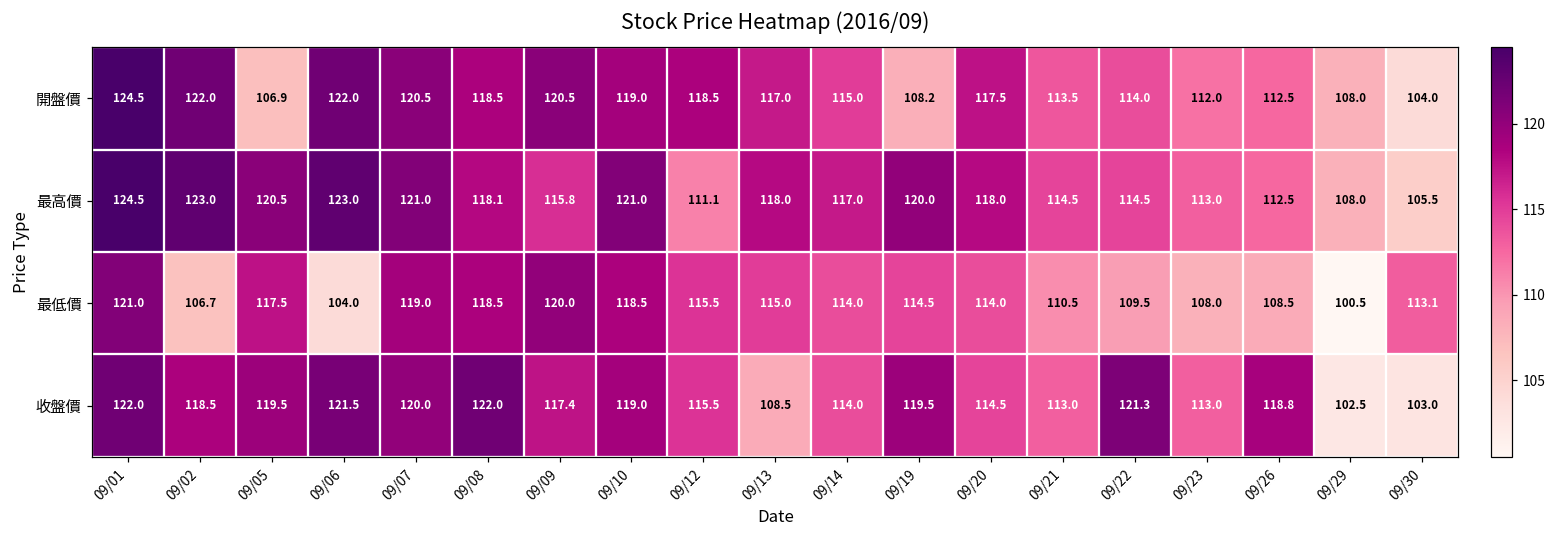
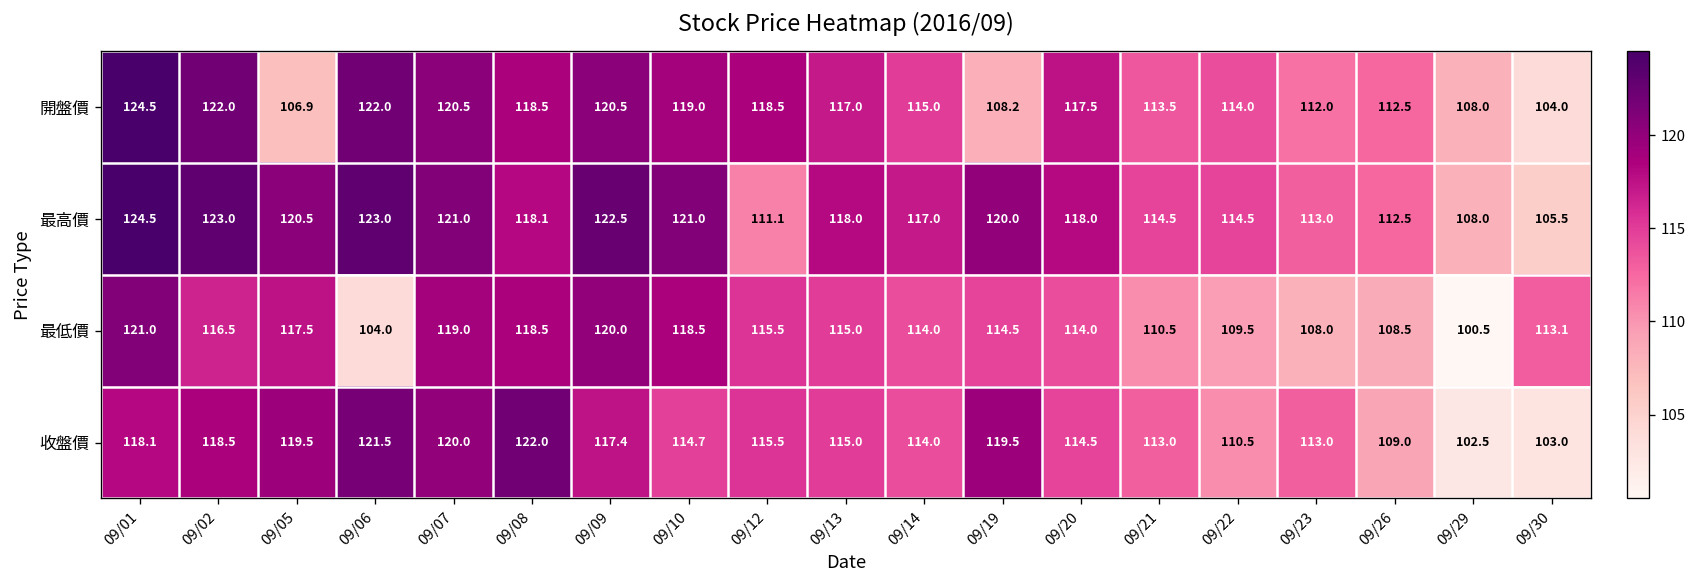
  {
    "開盤價": {
      "09/01": 124.5,
      "09/02": 122.0,
      "09/05": 106.9,
      "09/06": 122.0,
      "09/07": 120.5,
      "09/08": 118.5,
      "09/09": 120.5,
      "09/10": 119.0,
      "09/12": 118.5,
      "09/13": 117.0,
      "09/14": 115.0,
      "09/19": 108.2,
      "09/20": 117.5,
      "09/21": 113.5,
      "09/22": 114.0,
      "09/23": 112.0,
      "09/26": 112.5,
      "09/29": 108.0,
      "09/30": 104.0
    },
    "最高價": {
      "09/01": 124.5,
      "09/02": 123.0,
      "09/05": 120.5,
      "09/06": 123.0,
      "09/07": 121.0,
      "09/08": 118.1,
-     "09/09": 115.8,
+     "09/09": 122.5,
      "09/10": 121.0,
      "09/12": 111.1,
      "09/13": 118.0,
      "09/14": 117.0,
      "09/19": 120.0,
      "09/20": 118.0,
      "09/21": 114.5,
      "09/22": 114.5,
      "09/23": 113.0,
      "09/26": 112.5,
      "09/29": 108.0,
      "09/30": 105.5
    },
    "最低價": {
      "09/01": 121.0,
-     "09/02": 106.7,
+     "09/02": 116.5,
      "09/05": 117.5,
      "09/06": 104.0,
      "09/07": 119.0,
      "09/08": 118.5,
      "09/09": 120.0,
      "09/10": 118.5,
      "09/12": 115.5,
      "09/13": 115.0,
      "09/14": 114.0,
      "09/19": 114.5,
      "09/20": 114.0,
      "09/21": 110.5,
      "09/22": 109.5,
      "09/23": 108.0,
      "09/26": 108.5,
      "09/29": 100.5,
      "09/30": 113.1
    },
    "收盤價": {
-     "09/01": 122.0,
+     "09/01": 118.1,
      "09/02": 118.5,
      "09/05": 119.5,
      "09/06": 121.5,
      "09/07": 120.0,
      "09/08": 122.0,
      "09/09": 117.4,
-     "09/10": 119.0,
+     "09/10": 114.7,
      "09/12": 115.5,
-     "09/13": 108.5,
+     "09/13": 115.0,
      "09/14": 114.0,
      "09/19": 119.5,
      "09/20": 114.5,
      "09/21": 113.0,
-     "09/22": 121.3,
+     "09/22": 110.5,
      "09/23": 113.0,
-     "09/26": 118.8,
+     "09/26": 109.0,
      "09/29": 102.5,
      "09/30": 103.0
    }
  }
